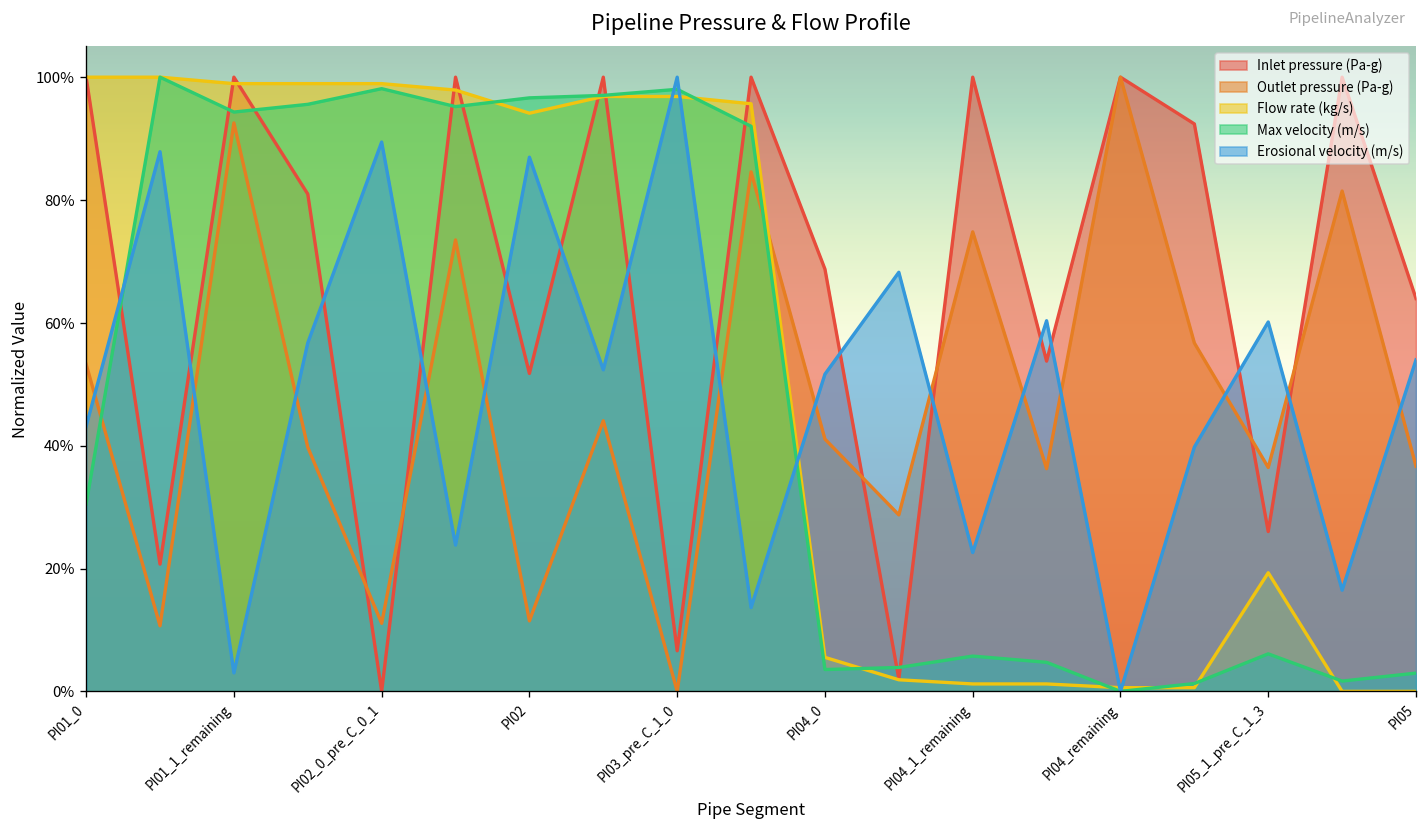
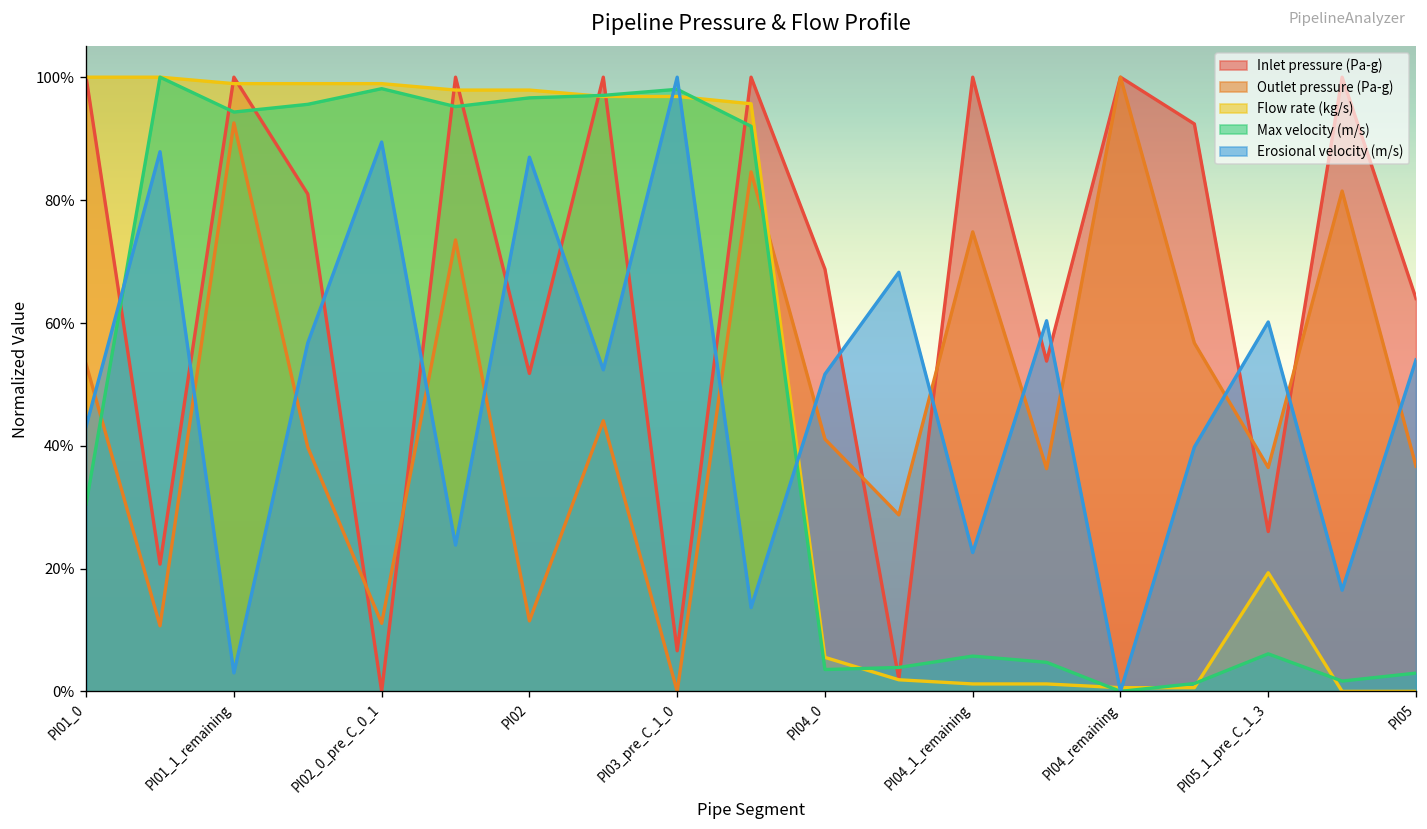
  {
    "Flow rate (kg/s)": {
      "PI01_1_remaining": "99%",
      "PI02_0_pre_C_0_1": "99%",
-     "PI02": "94%",
+     "PI02": "98%",
      "PI03_pre_C_1_0": "97%",
      "PI04_0": "6%",
      "PI04_1_remaining": "1%",
      "PI04_remaining": "1%",
      "PI05_1_pre_C_1_3": "19%",
      "PI05": "0%"
    },
    "Max velocity (m/s)": {
      "PI01_0": "31%",
      "PI01_1_remaining": "94%",
      "PI02_0_pre_C_0_1": "98%",
      "PI02": "97%",
      "PI03_pre_C_1_0": "98%",
      "PI04_0": "4%",
      "PI04_1_remaining": "6%",
      "PI05_1_pre_C_1_3": "6%",
      "PI05": "3%"
    },
    "Erosional velocity (m/s)": {
      "PI01_0": "43%",
      "PI01_1_remaining": "3%",
      "PI02_0_pre_C_0_1": "89%",
      "PI02": "87%",
      "PI03_pre_C_1_0": "100%",
      "PI04_0": "52%",
      "PI04_1_remaining": "23%",
      "PI05_1_pre_C_1_3": "60%",
      "PI05": "54%"
    }
  }
